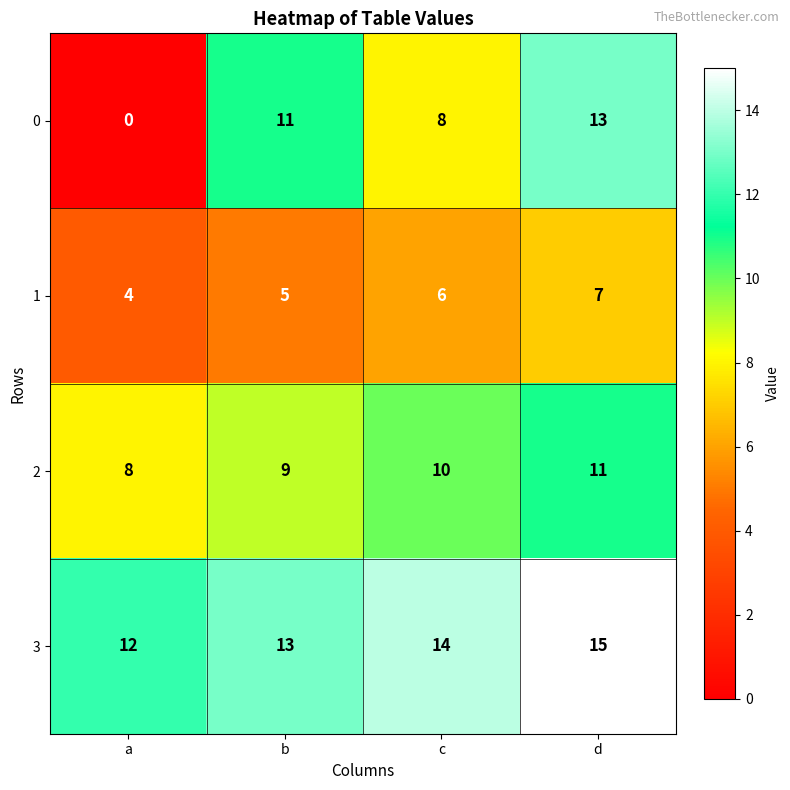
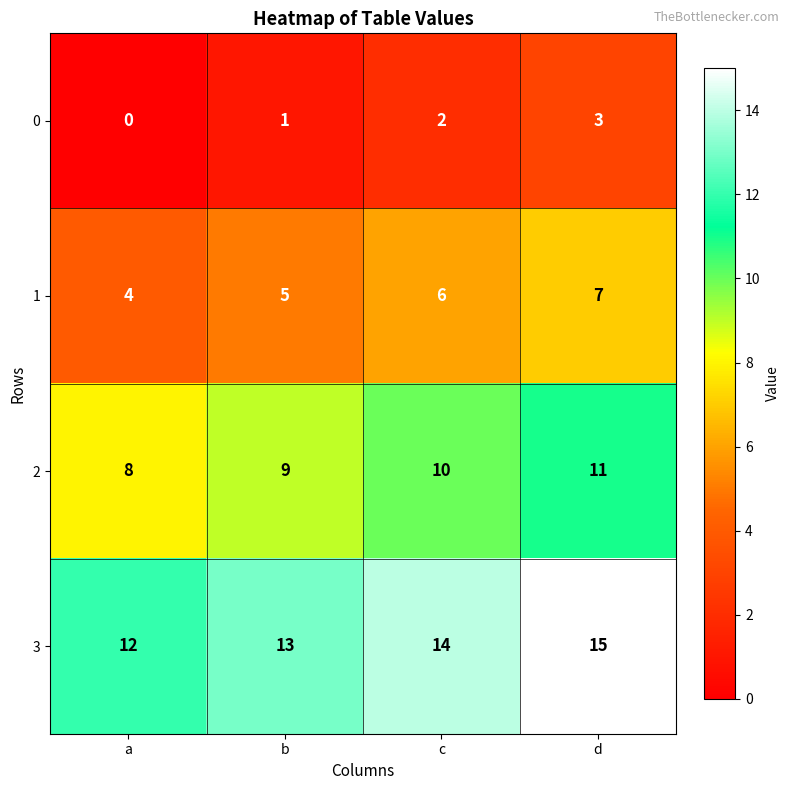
  {
    "0": {
      "a": 0,
-     "b": 11,
-     "c": 8,
-     "d": 13
+     "b": 1,
+     "c": 2,
+     "d": 3
    },
    "1": {
      "a": 4,
      "b": 5,
      "c": 6,
      "d": 7
    },
    "2": {
      "a": 8,
      "b": 9,
      "c": 10,
      "d": 11
    },
    "3": {
      "a": 12,
      "b": 13,
      "c": 14,
      "d": 15
    }
  }
